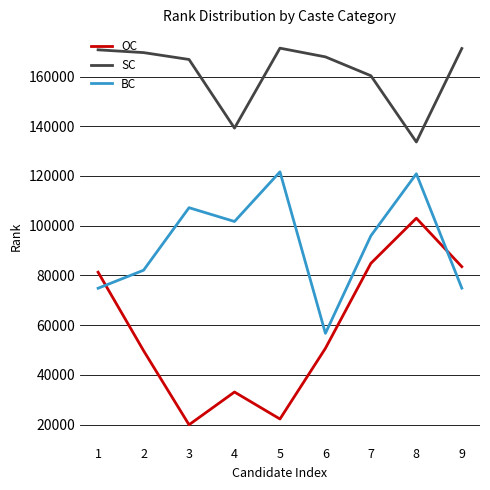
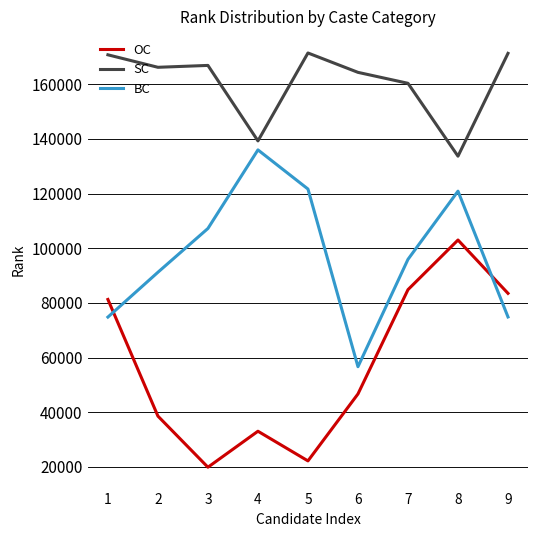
  {
    "OC": {
      "1": 81000,
-     "2": 50000,
+     "2": 39000,
      "3": 20000,
      "4": 33000,
      "5": 22000,
-     "6": 51000,
+     "6": 47000,
      "7": 85000,
      "8": 103000,
      "9": 84000
    },
    "SC": {
      "1": 171000,
-     "2": 170000,
+     "2": 166000,
      "3": 167000,
      "4": 139000,
      "5": 171000,
-     "6": 168000,
+     "6": 164000,
      "7": 160000,
      "8": 134000,
      "9": 171000
    },
    "BC": {
      "1": 75000,
-     "2": 82000,
+     "2": 91000,
      "3": 107000,
-     "4": 102000,
+     "4": 136000,
      "5": 122000,
      "6": 57000,
      "7": 96000,
      "8": 121000,
      "9": 75000
    }
  }
